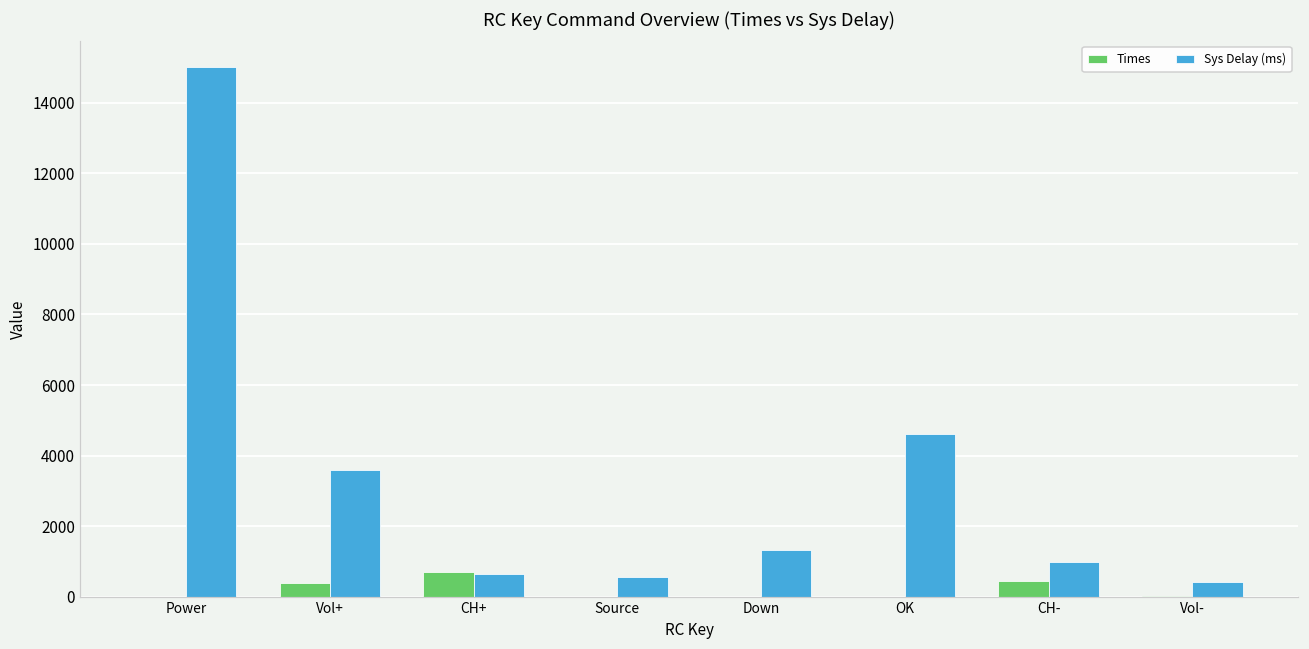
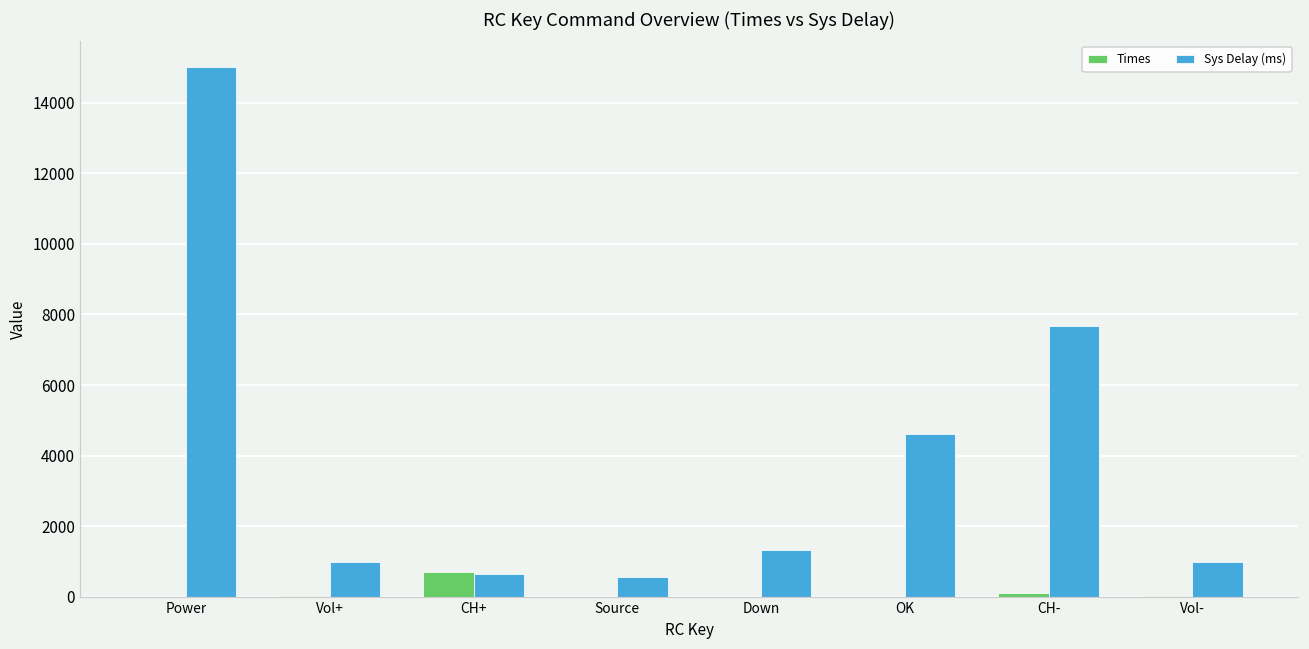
  {
    "Times": {
-     "Vol+": 400,
+     "Vol+": 0,
      "CH+": 700,
-     "CH-": 400
+     "CH-": 100
    },
    "Sys Delay (ms)": {
      "Power": 15000,
-     "Vol+": 3600,
+     "Vol+": 1000,
      "CH+": 600,
      "Source": 600,
      "Down": 1300,
      "OK": 4600,
-     "CH-": 1000,
-     "Vol-": 400
+     "CH-": 7700,
+     "Vol-": 1000
    }
  }
